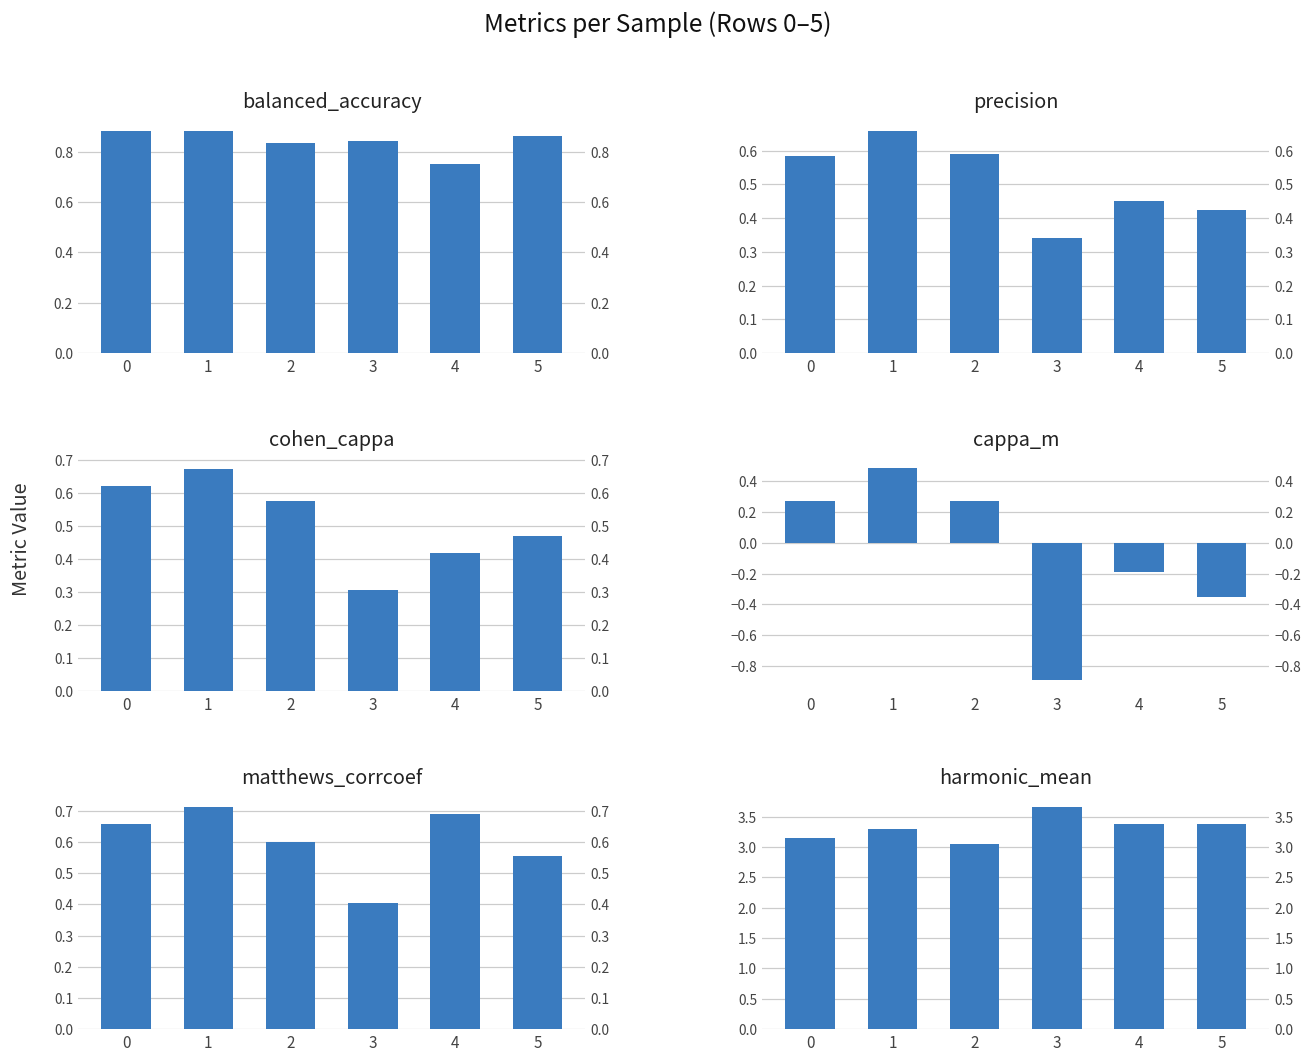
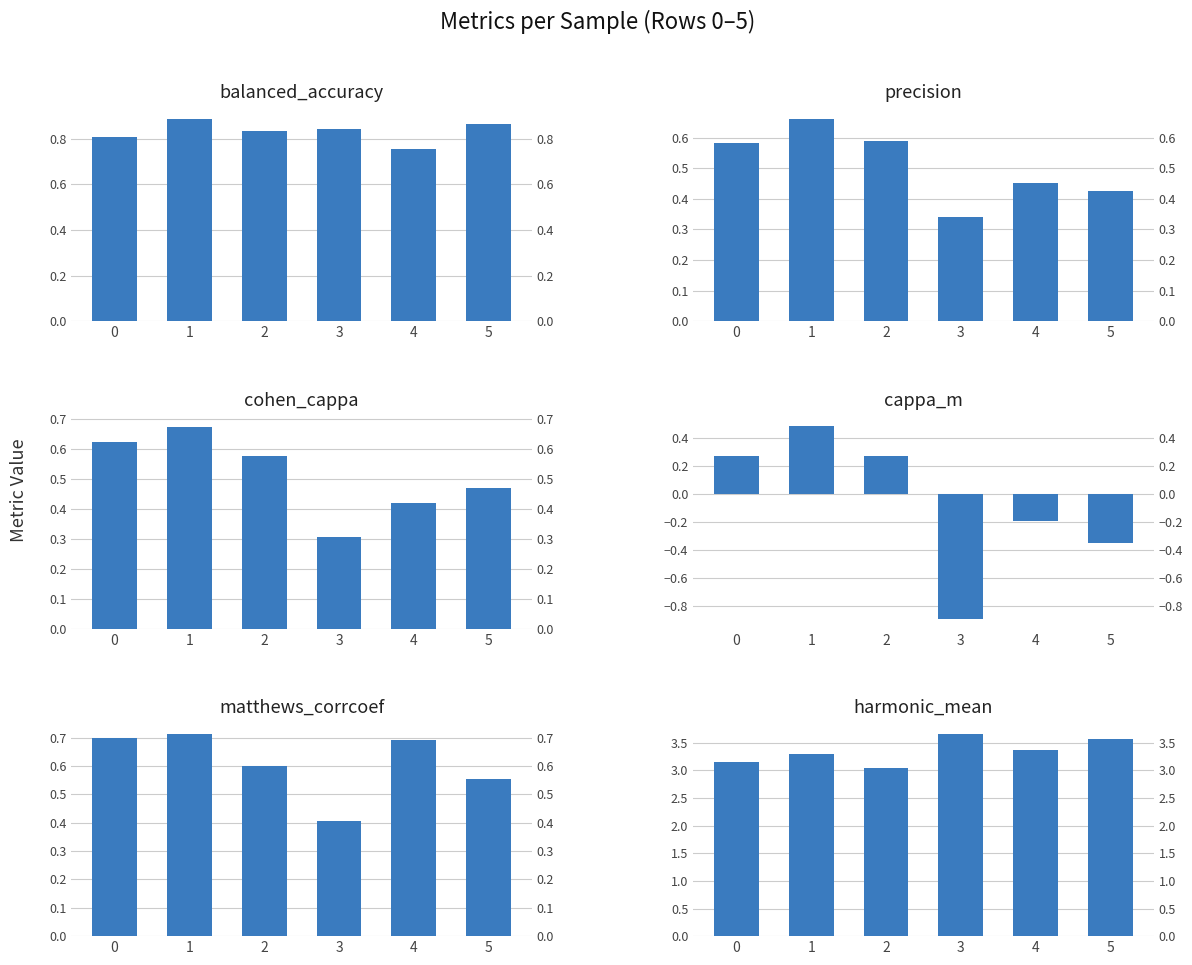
  {
    "balanced_accuracy": {
-     "0": 0.88,
+     "0": 0.81,
      "1": 0.88,
      "2": 0.83,
      "3": 0.84,
      "4": 0.75,
      "5": 0.86
    },
    "precision": {
      "0": 0.58,
      "1": 0.66,
      "2": 0.59,
      "3": 0.34,
      "4": 0.45,
      "5": 0.43
    },
    "cohen_cappa": {
      "0": 0.62,
      "1": 0.67,
      "2": 0.58,
      "3": 0.31,
      "4": 0.42,
      "5": 0.47
    },
    "cappa_m": {
      "0": 0.27,
      "1": 0.48,
      "2": 0.27,
      "3": -0.89,
      "4": -0.19,
      "5": -0.35
    },
    "matthews_corrcoef": {
-     "0": 0.66,
+     "0": 0.70,
      "1": 0.71,
      "2": 0.60,
      "3": 0.41,
      "4": 0.69,
      "5": 0.55
    },
    "harmonic_mean": {
      "0": 3.1,
      "1": 3.3,
      "2": 3.0,
      "3": 3.7,
      "4": 3.4,
-     "5": 3.4
+     "5": 3.6
    }
  }
